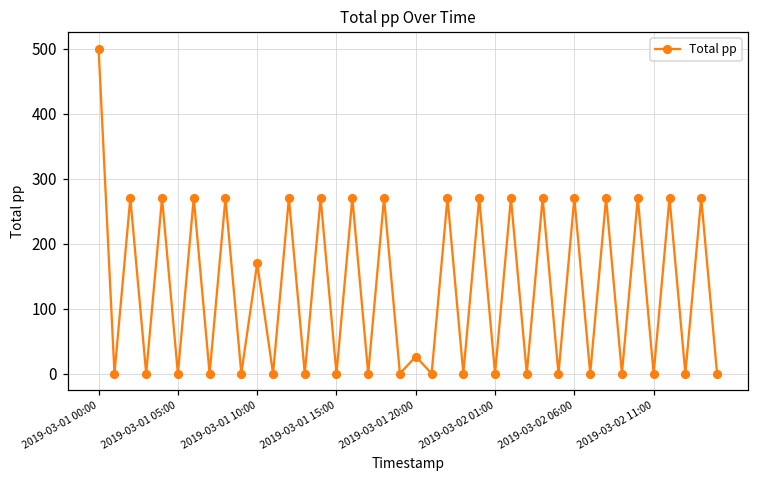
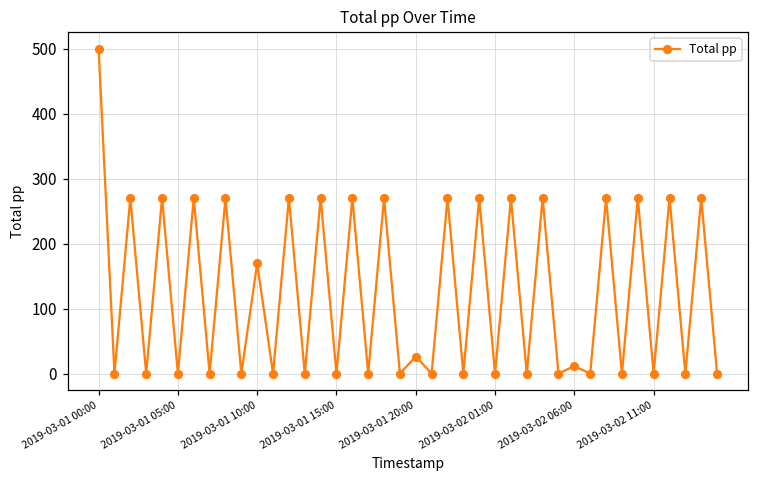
  {
    "2019-03-01 00:00": 500,
    "2019-03-01 05:00": 0,
    "2019-03-01 10:00": 170,
    "2019-03-01 15:00": 0,
    "2019-03-01 20:00": 30,
    "2019-03-02 01:00": 0,
-   "2019-03-02 06:00": 270,
+   "2019-03-02 06:00": 10,
    "2019-03-02 11:00": 0
  }
